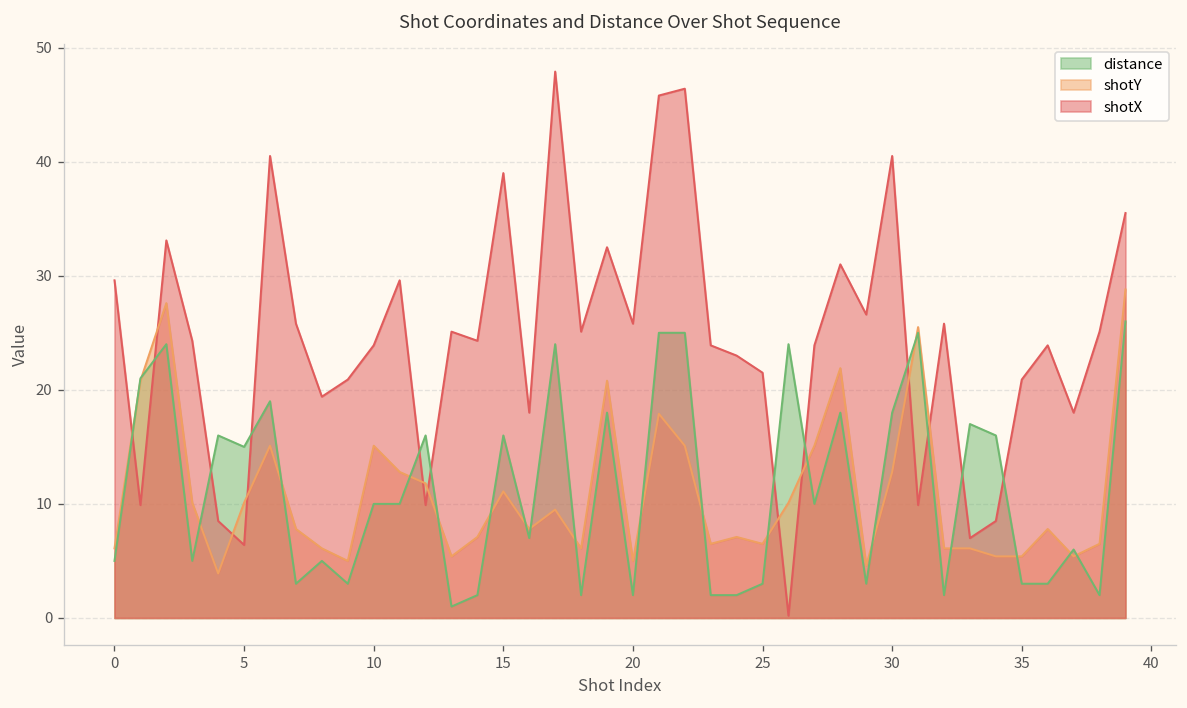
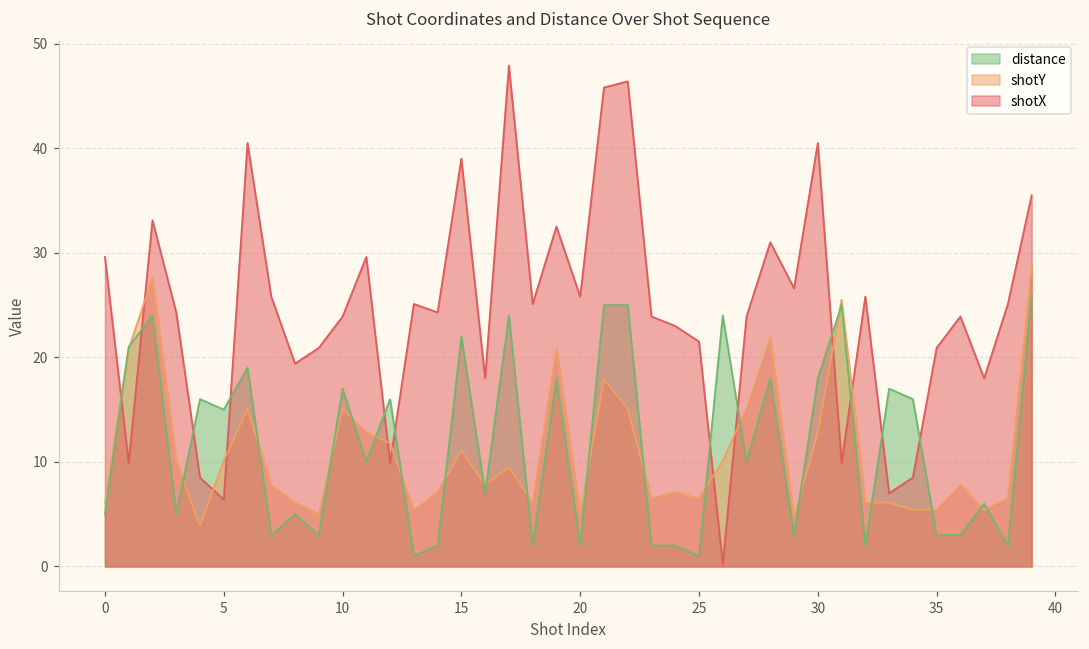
  {
    "distance": {
      "0": 5,
      "5": 15,
-     "10": 10,
-     "15": 16,
+     "10": 17,
+     "15": 22,
      "20": 2,
-     "25": 3,
+     "25": 1,
      "30": 18,
      "35": 3
    }
  }
